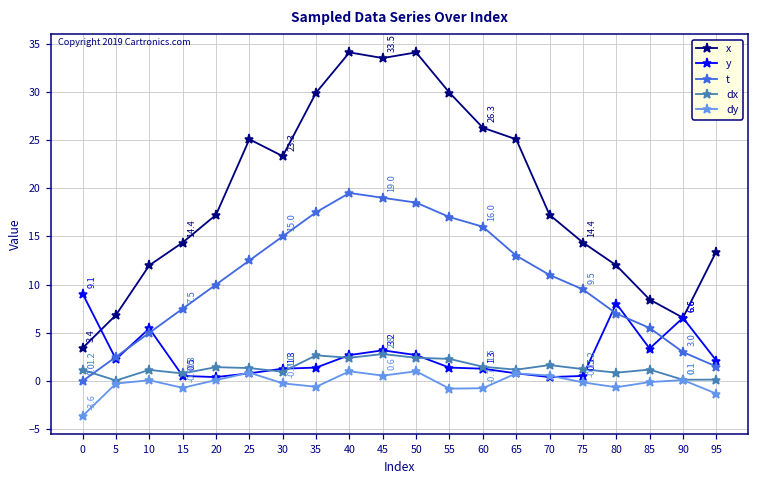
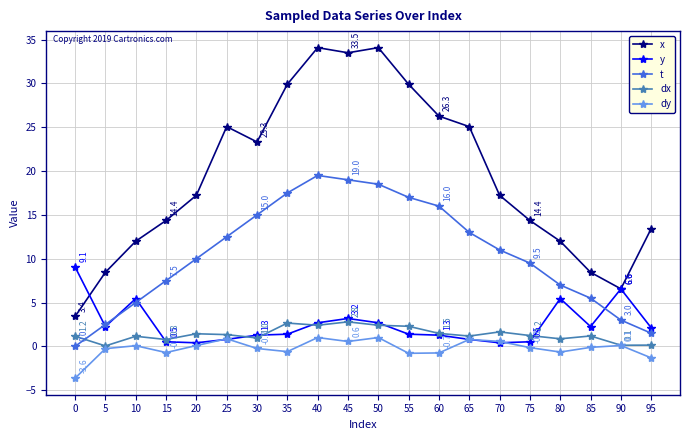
  {
    "x": {
-     "5": 7,
+     "5": 8,
      "10": 12,
      "20": 17,
      "25": 25,
      "35": 30,
      "40": 34,
      "50": 34,
      "55": 30,
      "65": 25,
      "70": 17,
      "80": 12,
      "85": 8,
      "95": 13
    },
    "y": {
      "10": 5,
      "20": 0,
      "35": 1,
      "55": 1,
-     "80": 8,
-     "85": 3,
+     "80": 5,
+     "85": 2,
      "95": 2
    }
  }
